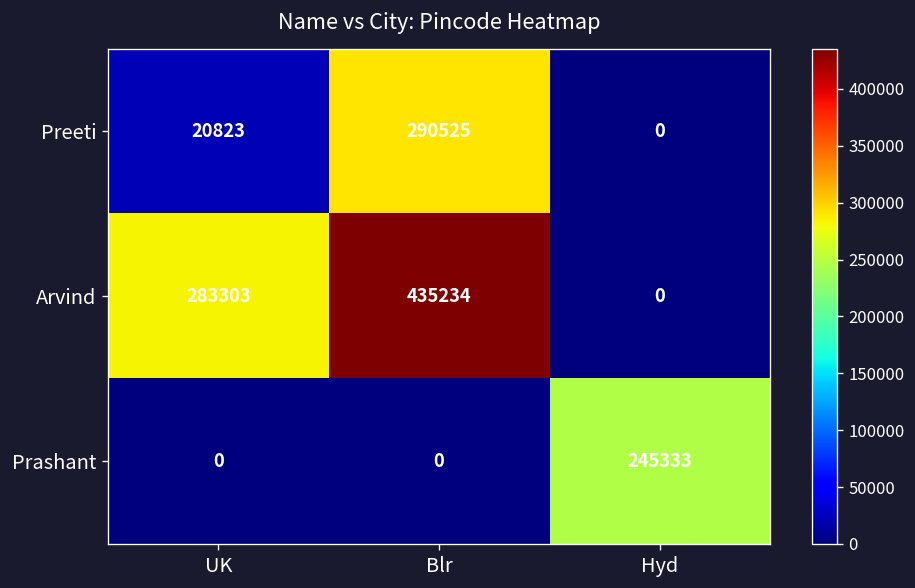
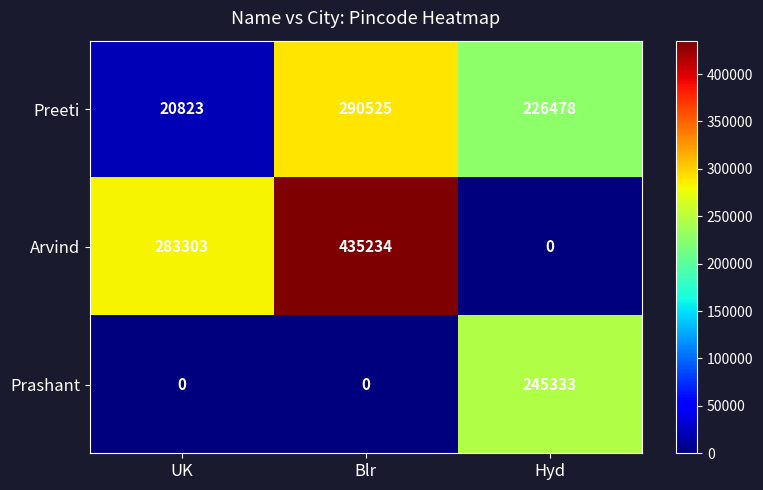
  {
    "Preeti": {
      "UK": 20823,
      "Blr": 290525,
-     "Hyd": 0
+     "Hyd": 226478
    },
    "Arvind": {
      "UK": 283303,
      "Blr": 435234,
      "Hyd": 0
    },
    "Prashant": {
      "UK": 0,
      "Blr": 0,
      "Hyd": 245333
    }
  }
